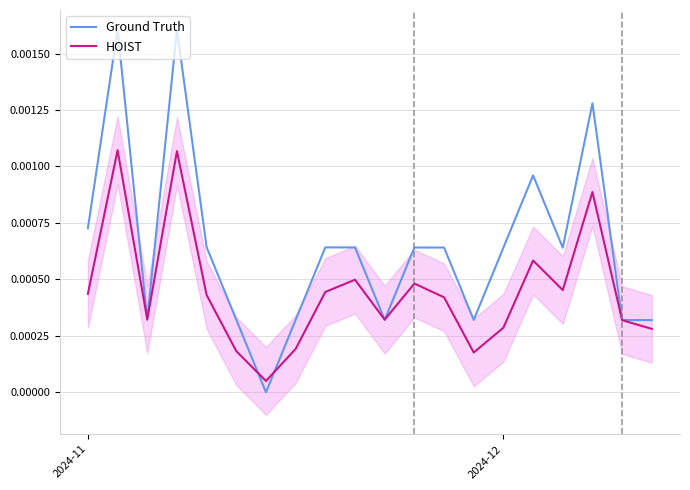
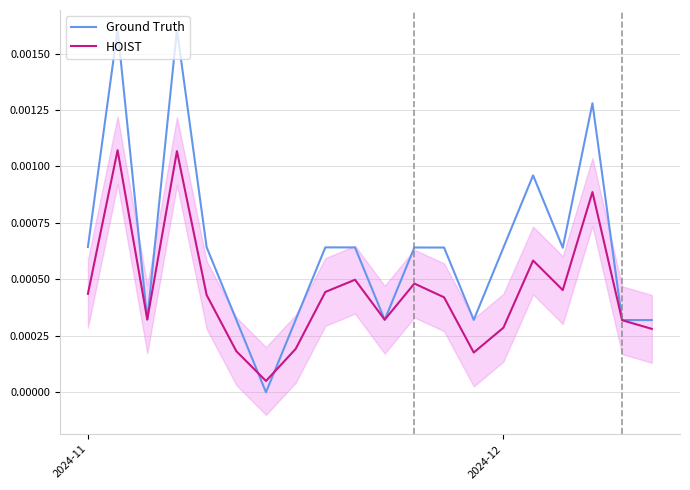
  {
    "Ground Truth": {
-     "2024-11": 0.00073,
+     "2024-11": 0.00064,
      "2024-12": 0.00064
    },
    "HOIST": {
      "2024-11": 0.00044,
      "2024-12": 0.00029
    }
  }
